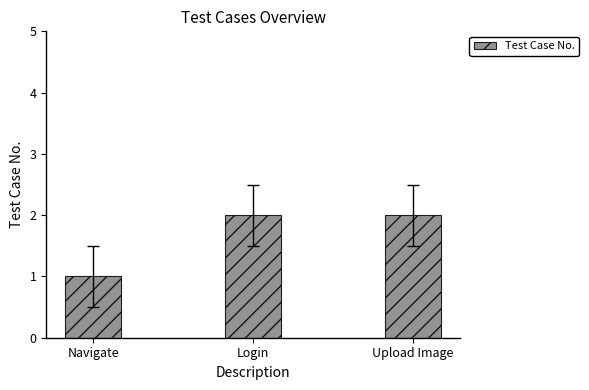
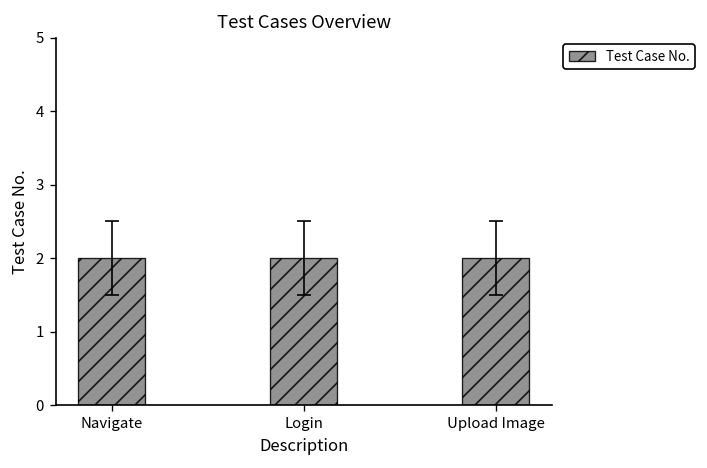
  {
    "Test Case No.": {
-     "Navigate": 1,
+     "Navigate": 2,
      "Login": 2,
      "Upload Image": 2
    }
  }
